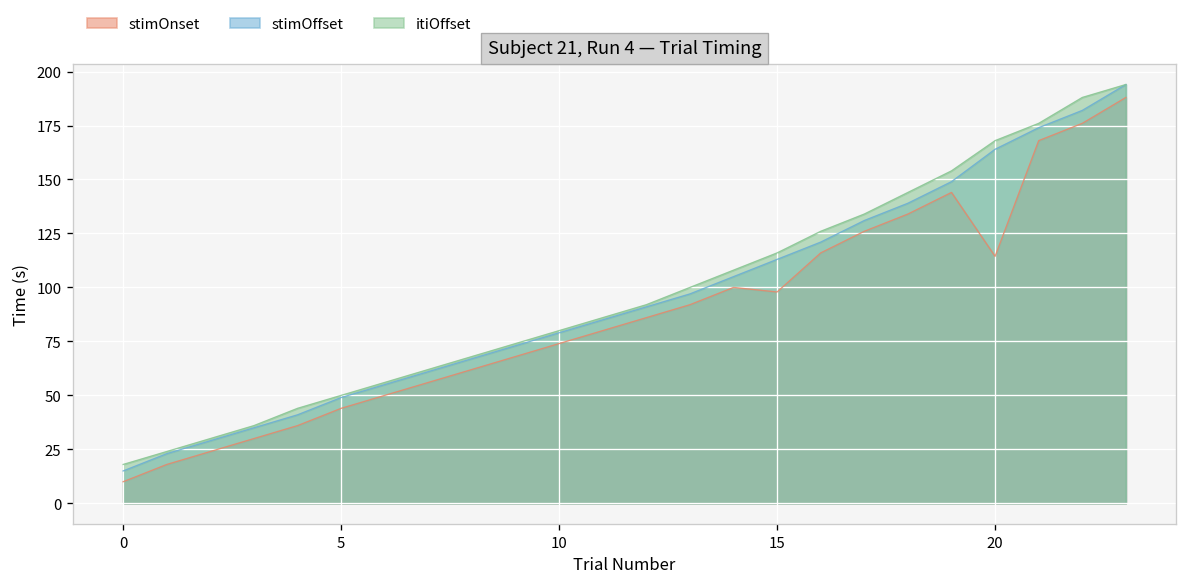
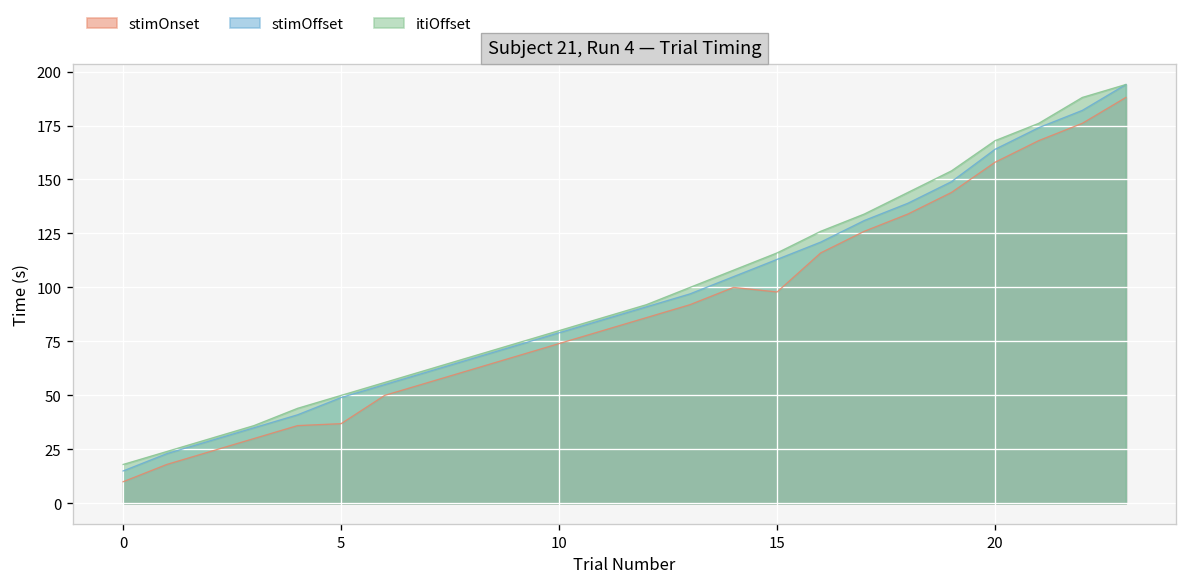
  {
    "stimOnset": {
      "0": 10,
-     "5": 44,
+     "5": 37,
      "10": 74,
      "15": 98,
-     "20": 114
+     "20": 158
    },
    "stimOffset": {
      "0": 15,
      "15": 113,
      "20": 164
    },
    "itiOffset": {
      "0": 18,
      "15": 116,
      "20": 168
    }
  }
